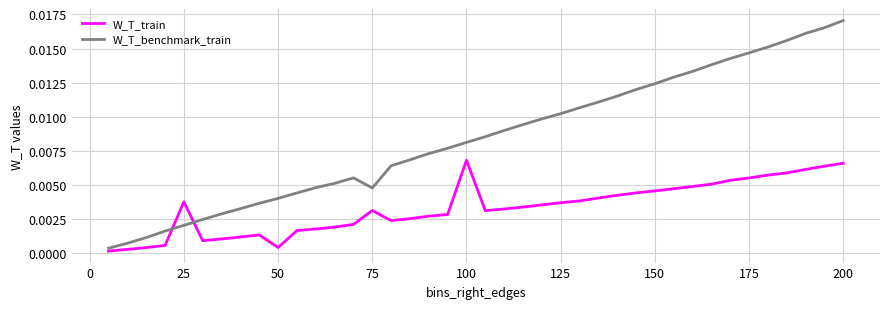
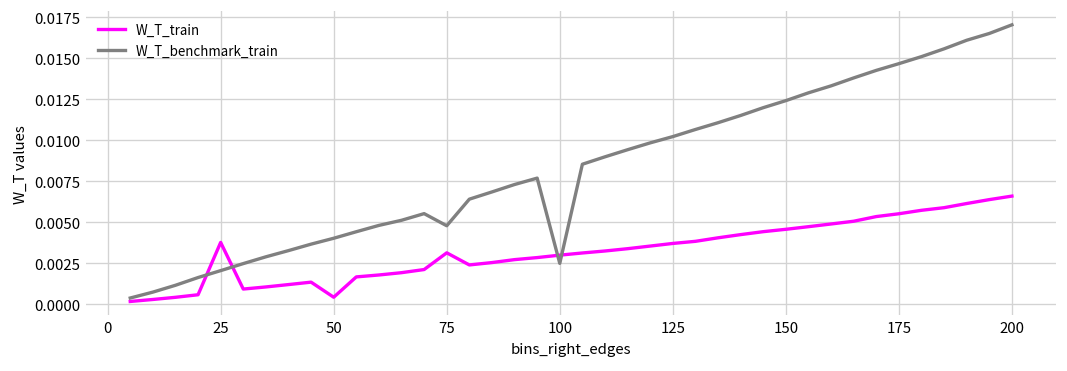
  {
    "W_T_train": {
      "25": 0.0038,
      "50": 0.0004,
      "75": 0.0031,
-     "100": 0.0068,
+     "100": 0.0030,
      "125": 0.0037,
      "150": 0.0046,
      "175": 0.0055,
      "200": 0.0066
    },
    "W_T_benchmark_train": {
      "25": 0.0020,
      "50": 0.0040,
      "75": 0.0048,
-     "100": 0.0081,
+     "100": 0.0025,
      "125": 0.0102,
      "150": 0.0124,
      "175": 0.0147,
      "200": 0.0171
    }
  }
